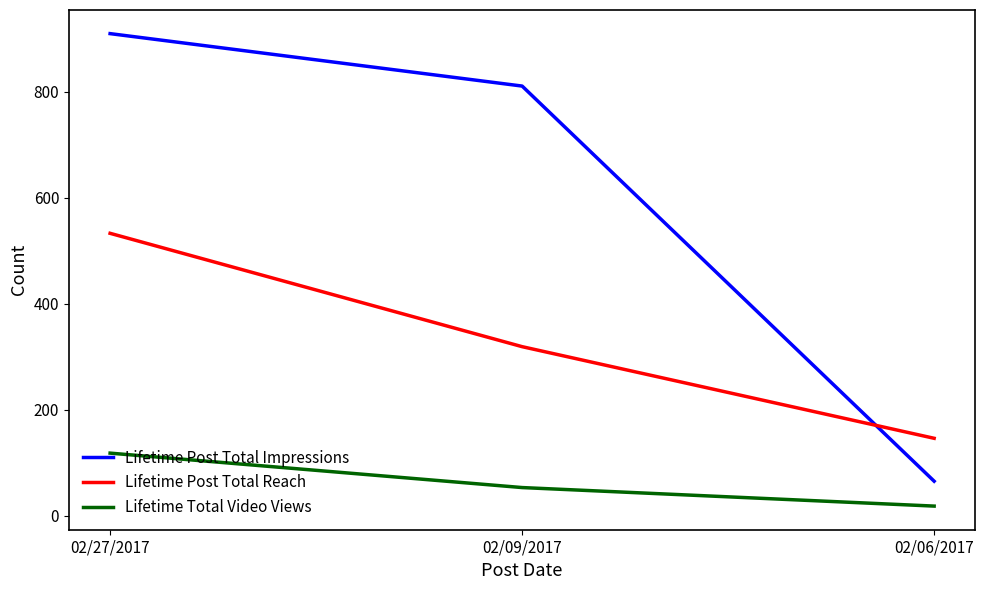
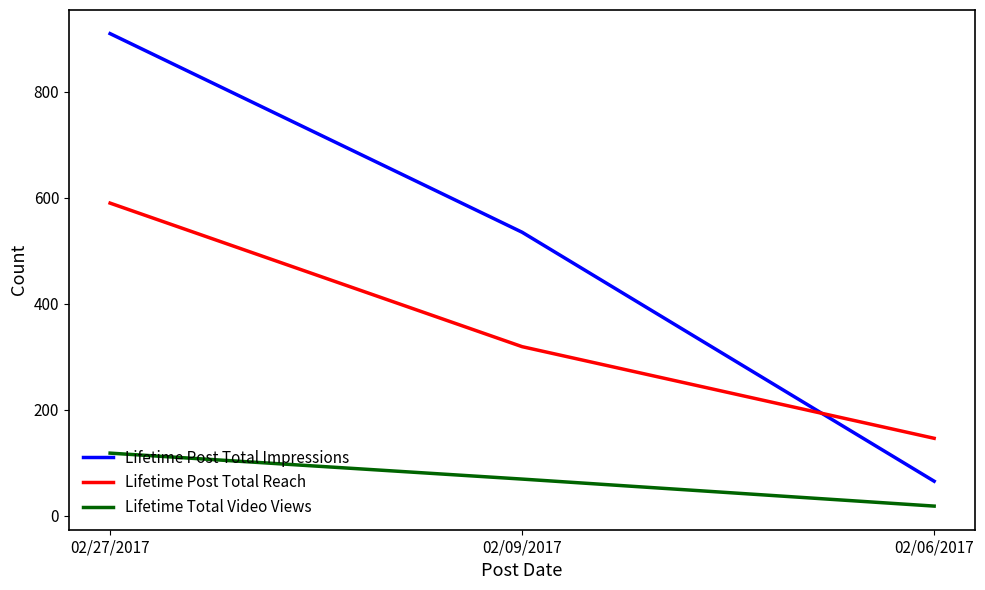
  {
    "Lifetime Post Total Impressions": {
      "02/27/2017": 910,
-     "02/09/2017": 810,
+     "02/09/2017": 540,
      "02/06/2017": 70
    },
    "Lifetime Post Total Reach": {
-     "02/27/2017": 530,
+     "02/27/2017": 590,
      "02/09/2017": 320,
      "02/06/2017": 150
    },
    "Lifetime Total Video Views": {
      "02/27/2017": 120,
-     "02/09/2017": 50,
+     "02/09/2017": 70,
      "02/06/2017": 20
    }
  }
